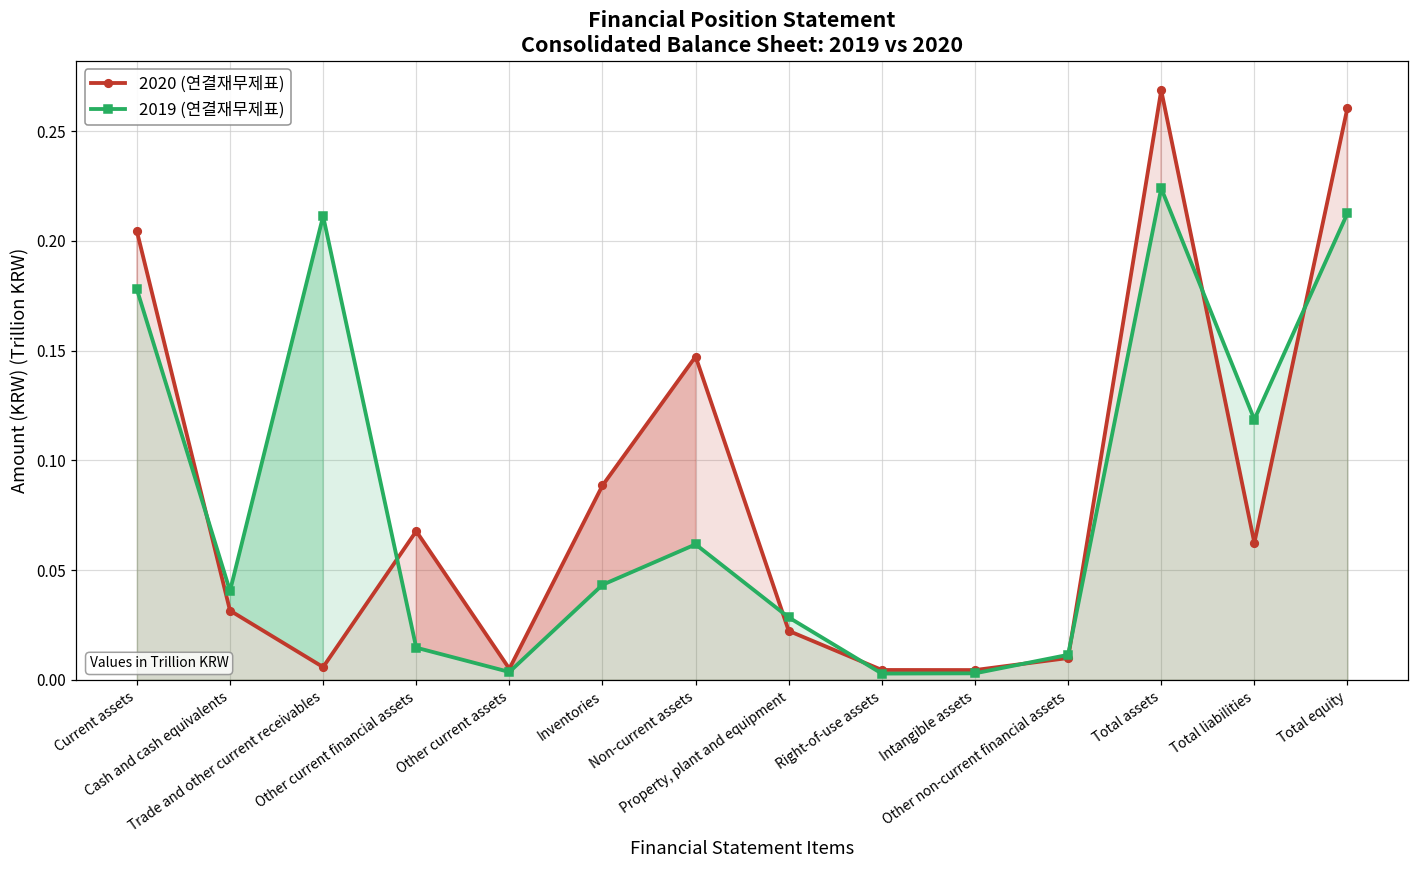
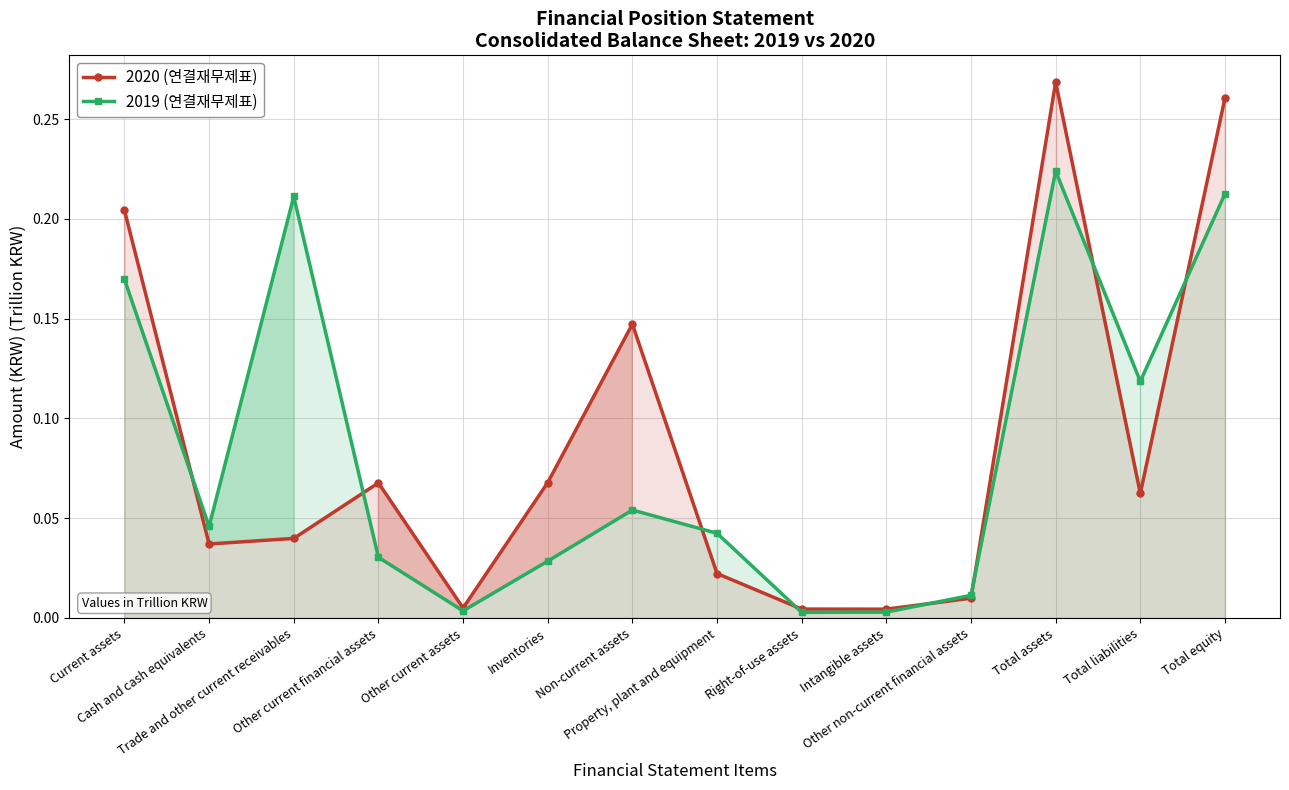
  {
    "2020 (연결재무제표)": {
      "Current assets": 0.204,
-     "Cash and cash equivalents": 0.032,
-     "Trade and other current receivables": 0.006,
+     "Cash and cash equivalents": 0.037,
+     "Trade and other current receivables": 0.040,
      "Other current financial assets": 0.068,
      "Other current assets": 0.005,
-     "Inventories": 0.089,
+     "Inventories": 0.068,
      "Non-current assets": 0.147,
      "Property, plant and equipment": 0.022,
      "Right-of-use assets": 0.004,
      "Intangible assets": 0.004,
      "Other non-current financial assets": 0.010,
      "Total assets": 0.269,
      "Total liabilities": 0.062,
      "Total equity": 0.261
    },
    "2019 (연결재무제표)": {
-     "Current assets": 0.178,
-     "Cash and cash equivalents": 0.040,
+     "Current assets": 0.170,
+     "Cash and cash equivalents": 0.046,
      "Trade and other current receivables": 0.211,
-     "Other current financial assets": 0.015,
+     "Other current financial assets": 0.030,
      "Other current assets": 0.004,
-     "Inventories": 0.043,
-     "Non-current assets": 0.062,
-     "Property, plant and equipment": 0.028,
+     "Inventories": 0.028,
+     "Non-current assets": 0.054,
+     "Property, plant and equipment": 0.042,
      "Right-of-use assets": 0.003,
      "Intangible assets": 0.003,
      "Other non-current financial assets": 0.011,
      "Total assets": 0.224,
      "Total liabilities": 0.119,
      "Total equity": 0.213
    }
  }
